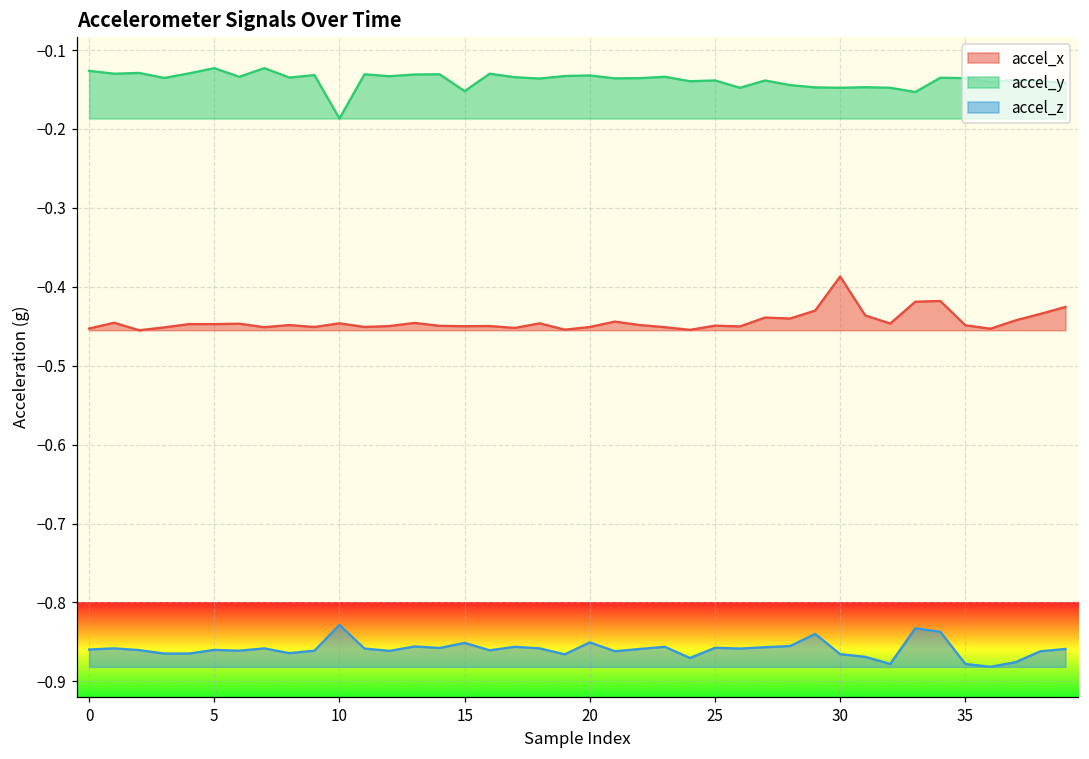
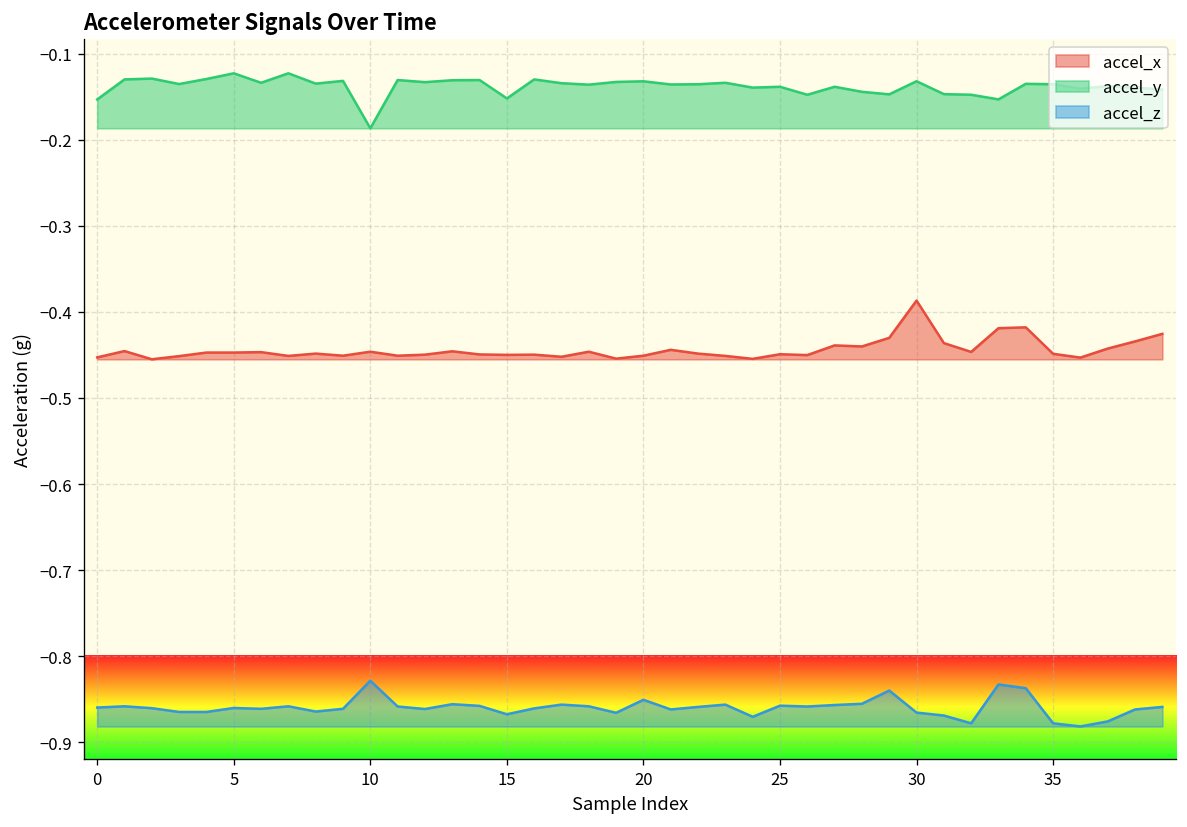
  {
    "accel_x": {
      "0": -0.45,
      "5": -0.45,
      "10": -0.45,
      "15": -0.45,
      "20": -0.45,
      "25": -0.45,
      "30": -0.39,
      "35": -0.45
    },
    "accel_y": {
-     "0": -0.13,
+     "0": -0.15,
      "5": -0.12,
      "10": -0.19,
      "15": -0.15,
      "20": -0.13,
      "25": -0.14,
-     "30": -0.15
+     "30": -0.13
    },
    "accel_z": {
      "0": -0.86,
      "5": -0.86,
      "10": -0.83,
-     "15": -0.85,
+     "15": -0.87,
      "20": -0.85,
      "25": -0.86,
      "30": -0.87,
      "35": -0.88
    }
  }
